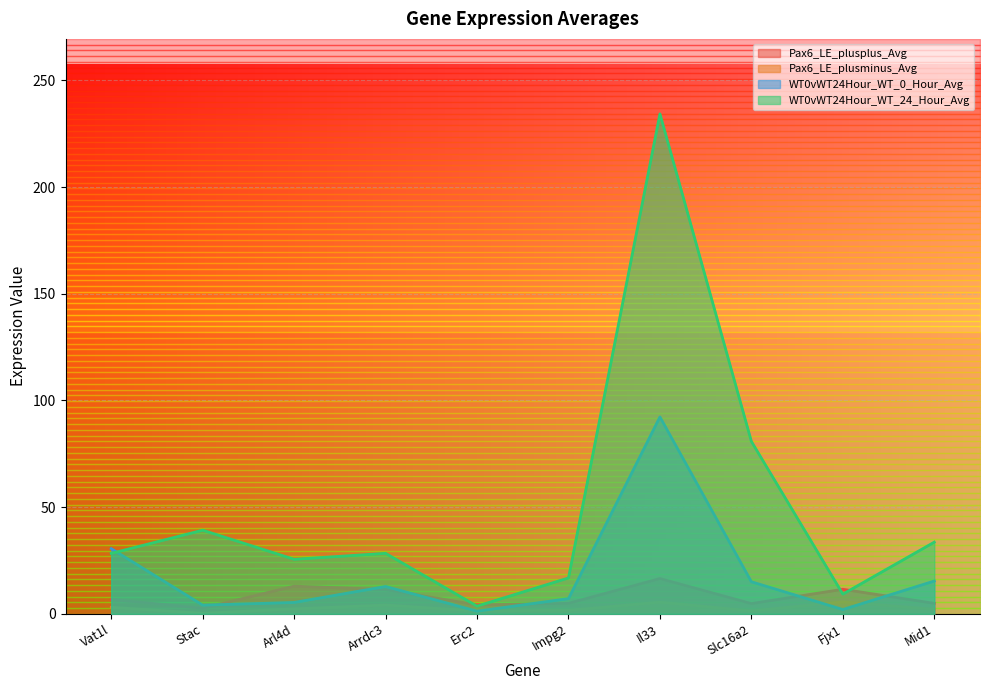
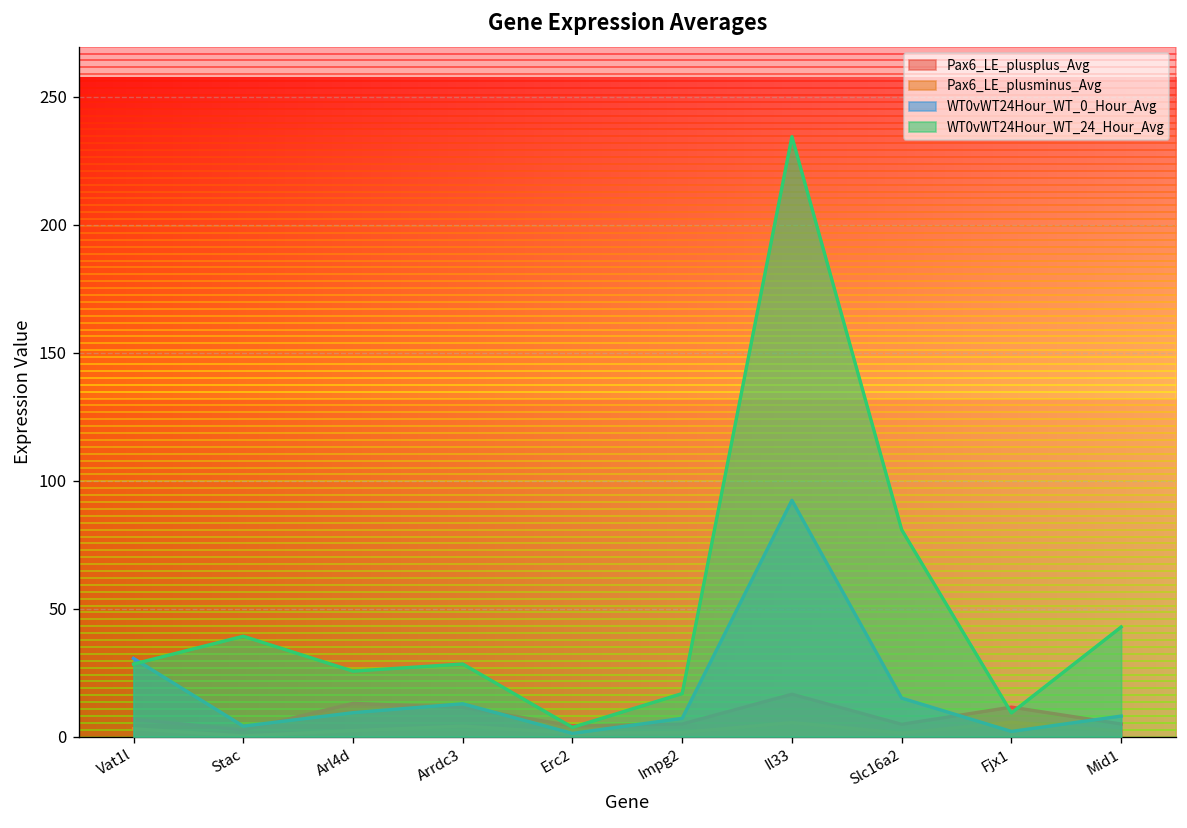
  {
    "WT0vWT24Hour_WT_0_Hour_Avg": {
      "Vat1l": 31,
      "Stac": 4,
-     "Arl4d": 5,
+     "Arl4d": 9,
      "Arrdc3": 13,
      "Impg2": 7,
      "Il33": 92,
      "Slc16a2": 15,
      "Fjx1": 2,
-     "Mid1": 15
+     "Mid1": 8
    },
    "WT0vWT24Hour_WT_24_Hour_Avg": {
      "Vat1l": 28,
      "Stac": 39,
      "Arl4d": 26,
      "Arrdc3": 28,
      "Impg2": 17,
      "Il33": 234,
      "Slc16a2": 81,
      "Fjx1": 9,
-     "Mid1": 34
+     "Mid1": 43
    }
  }
